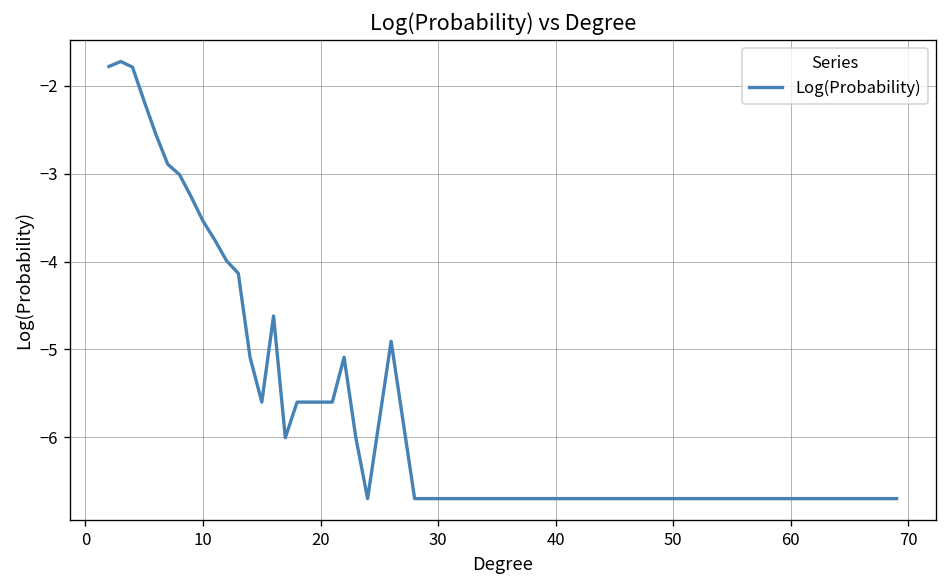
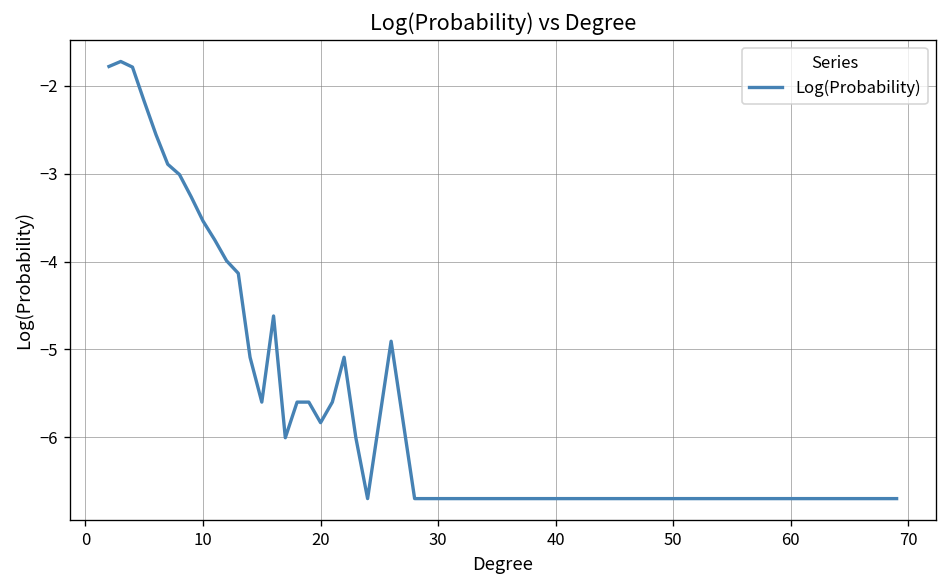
  {
    "10": -3.5,
-   "20": -5.6,
+   "20": -5.8,
    "40": -6.7
  }
